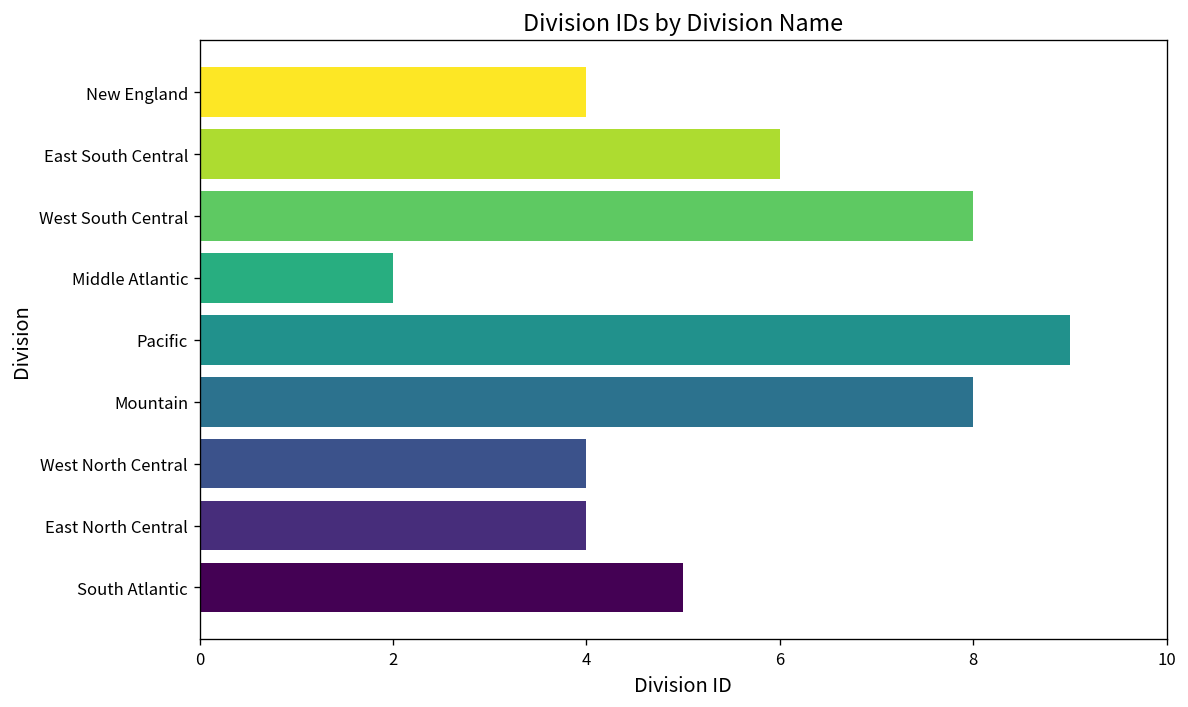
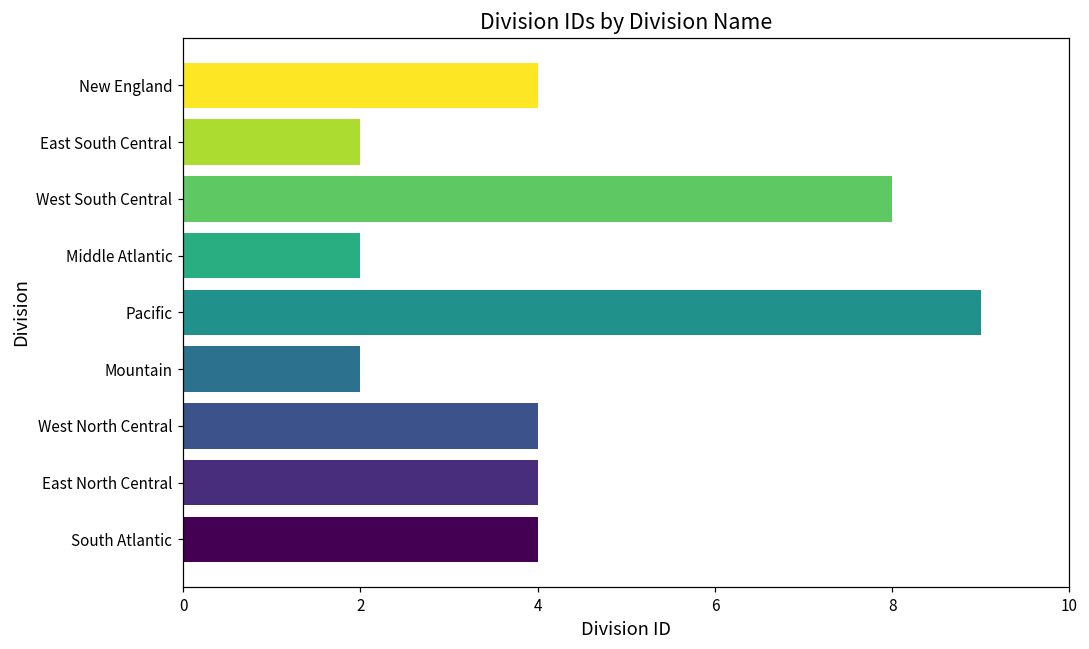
  {
    "New England": 4,
-   "East South Central": 6,
+   "East South Central": 2,
    "West South Central": 8,
    "Middle Atlantic": 2,
    "Pacific": 9,
-   "Mountain": 8,
+   "Mountain": 2,
    "West North Central": 4,
    "East North Central": 4,
-   "South Atlantic": 5
+   "South Atlantic": 4
  }
